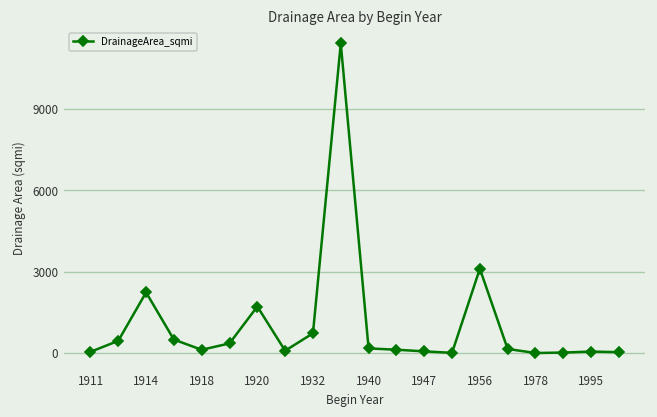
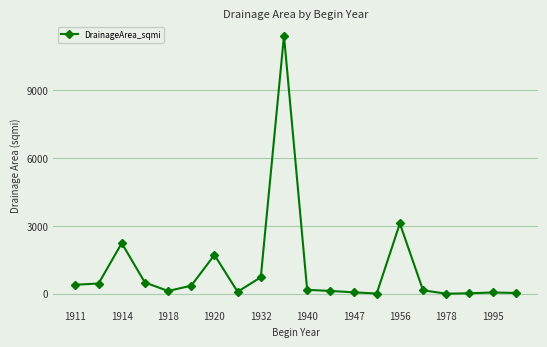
  {
-   "1911": 0,
+   "1911": 400,
    "1914": 2200,
    "1918": 100,
    "1932": 700
  }
